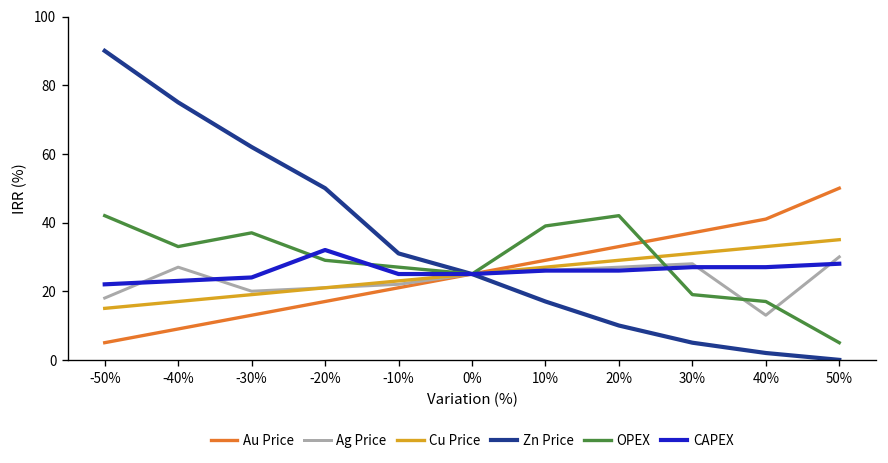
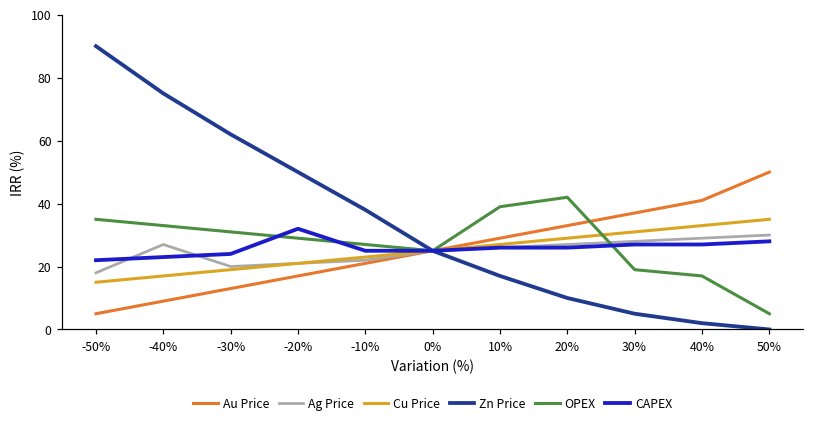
  {
    "Ag Price": {
      "-50%": 18,
      "-40%": 27,
      "-30%": 20,
      "-10%": 22,
      "20%": 27,
      "30%": 28,
-     "40%": 13,
+     "40%": 29,
      "50%": 30
    },
    "Zn Price": {
      "-50%": 90,
      "-40%": 75,
      "-30%": 62,
      "-20%": 50,
-     "-10%": 31,
+     "-10%": 38,
      "10%": 17,
      "20%": 10,
      "30%": 5,
      "40%": 2,
      "50%": 0
    },
    "OPEX": {
-     "-50%": 42,
+     "-50%": 35,
      "-40%": 33,
-     "-30%": 37,
+     "-30%": 31,
      "-20%": 29,
      "-10%": 27,
      "10%": 39,
      "20%": 42,
      "30%": 19,
      "40%": 17,
      "50%": 5
    },
    "CAPEX": {
      "-50%": 22,
      "-40%": 23,
      "-30%": 24,
      "-20%": 32,
      "-10%": 25,
      "20%": 26,
      "30%": 27,
      "40%": 27,
      "50%": 28
    }
  }
